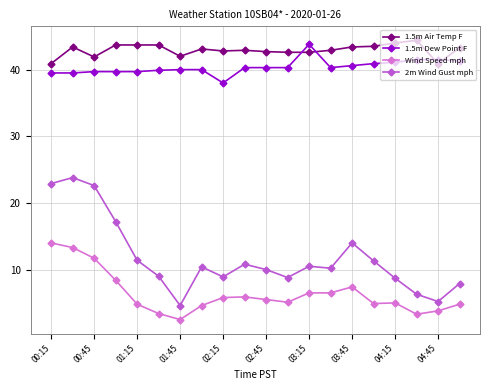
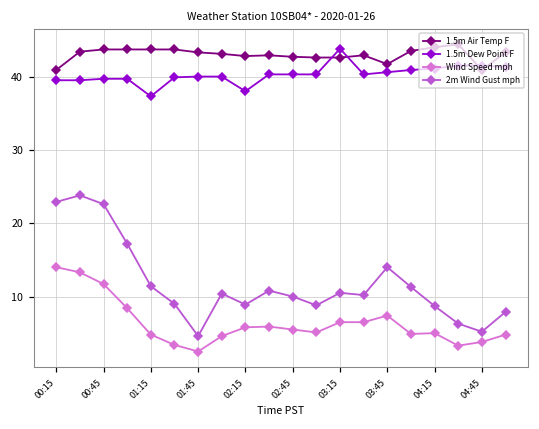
  {
    "1.5m Air Temp F": {
      "00:15": 41,
-     "00:45": 42,
+     "00:45": 44,
      "01:15": 44,
-     "01:45": 42,
+     "01:45": 43,
      "02:15": 43,
      "02:45": 43,
      "03:15": 43,
-     "03:45": 43
+     "03:45": 42
    },
    "1.5m Dew Point F": {
      "00:15": 40,
      "00:45": 40,
-     "01:15": 40,
+     "01:15": 37,
      "01:45": 40,
      "02:15": 38,
      "02:45": 40,
      "03:15": 44,
      "03:45": 41
    }
  }
